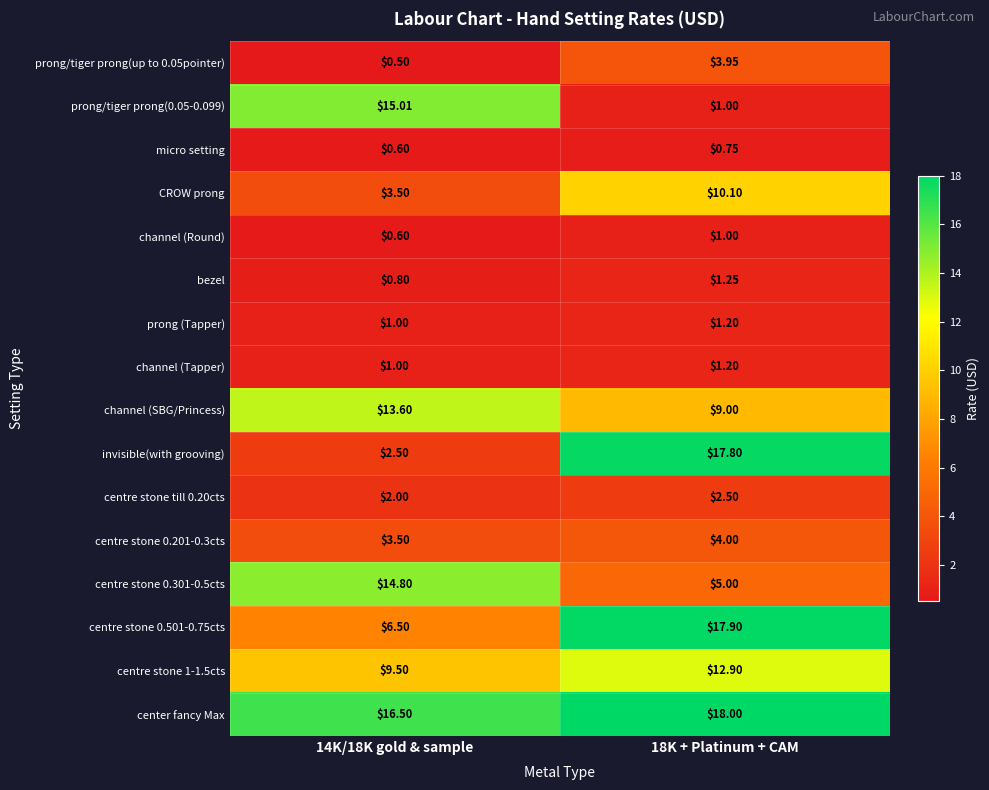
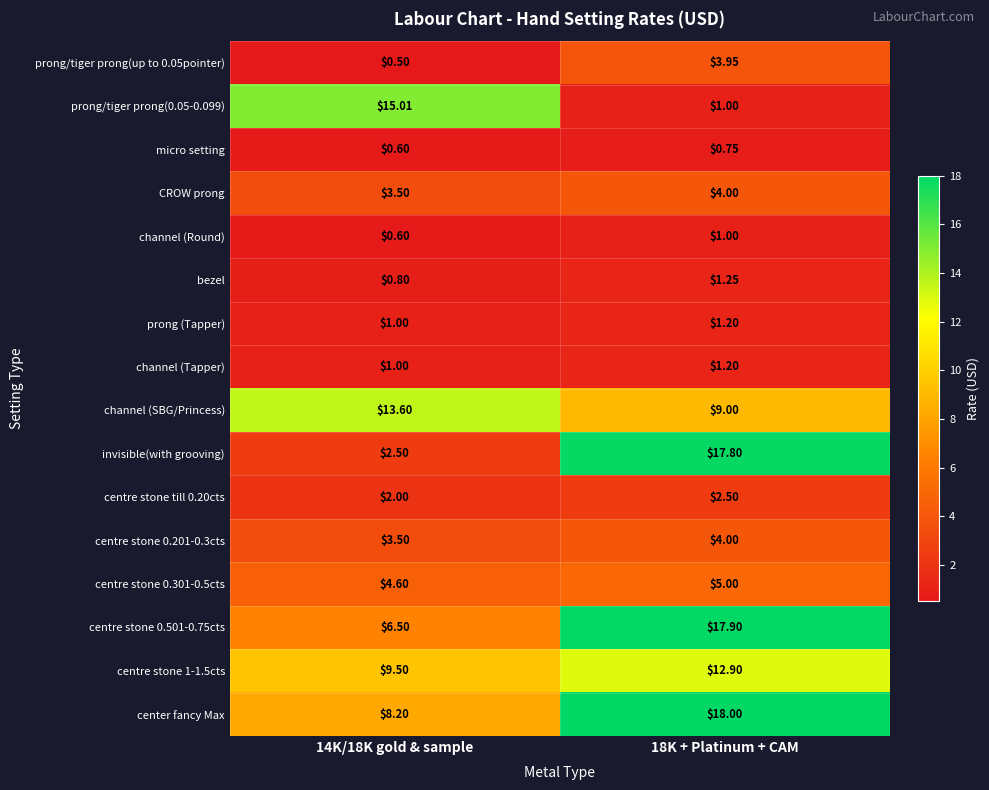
  {
    "prong/tiger prong(up to 0.05pointer)": {
      "14K/18K gold & sample": "$0.50",
      "18K + Platinum + CAM": "$3.95"
    },
    "prong/tiger prong(0.05-0.099)": {
      "14K/18K gold & sample": "$15.01",
      "18K + Platinum + CAM": "$1.00"
    },
    "micro setting": {
      "14K/18K gold & sample": "$0.60",
      "18K + Platinum + CAM": "$0.75"
    },
    "CROW prong": {
      "14K/18K gold & sample": "$3.50",
-     "18K + Platinum + CAM": "$10.10"
+     "18K + Platinum + CAM": "$4.00"
    },
    "channel (Round)": {
      "14K/18K gold & sample": "$0.60",
      "18K + Platinum + CAM": "$1.00"
    },
    "bezel": {
      "14K/18K gold & sample": "$0.80",
      "18K + Platinum + CAM": "$1.25"
    },
    "prong (Tapper)": {
      "14K/18K gold & sample": "$1.00",
      "18K + Platinum + CAM": "$1.20"
    },
    "channel (Tapper)": {
      "14K/18K gold & sample": "$1.00",
      "18K + Platinum + CAM": "$1.20"
    },
    "channel (SBG/Princess)": {
      "14K/18K gold & sample": "$13.60",
      "18K + Platinum + CAM": "$9.00"
    },
    "invisible(with grooving)": {
      "14K/18K gold & sample": "$2.50",
      "18K + Platinum + CAM": "$17.80"
    },
    "centre stone till 0.20cts": {
      "14K/18K gold & sample": "$2.00",
      "18K + Platinum + CAM": "$2.50"
    },
    "centre stone 0.201-0.3cts": {
      "14K/18K gold & sample": "$3.50",
      "18K + Platinum + CAM": "$4.00"
    },
    "centre stone 0.301-0.5cts": {
-     "14K/18K gold & sample": "$14.80",
+     "14K/18K gold & sample": "$4.60",
      "18K + Platinum + CAM": "$5.00"
    },
    "centre stone 0.501-0.75cts": {
      "14K/18K gold & sample": "$6.50",
      "18K + Platinum + CAM": "$17.90"
    },
    "centre stone 1-1.5cts": {
      "14K/18K gold & sample": "$9.50",
      "18K + Platinum + CAM": "$12.90"
    },
    "center fancy Max": {
-     "14K/18K gold & sample": "$16.50",
+     "14K/18K gold & sample": "$8.20",
      "18K + Platinum + CAM": "$18.00"
    }
  }
